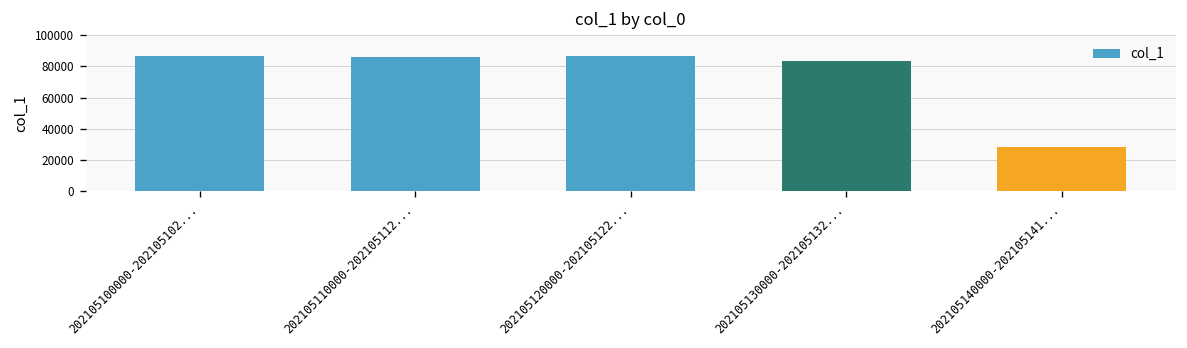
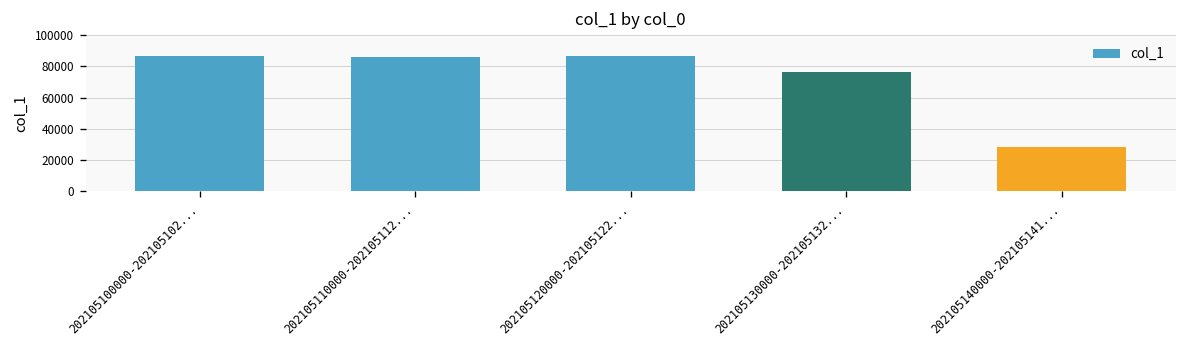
  {
    "202105100000-202105102...": 86000,
    "202105110000-202105112...": 86000,
    "202105120000-202105122...": 86000,
-   "202105130000-202105132...": 83000,
+   "202105130000-202105132...": 76000,
    "202105140000-202105141...": 28000
  }
